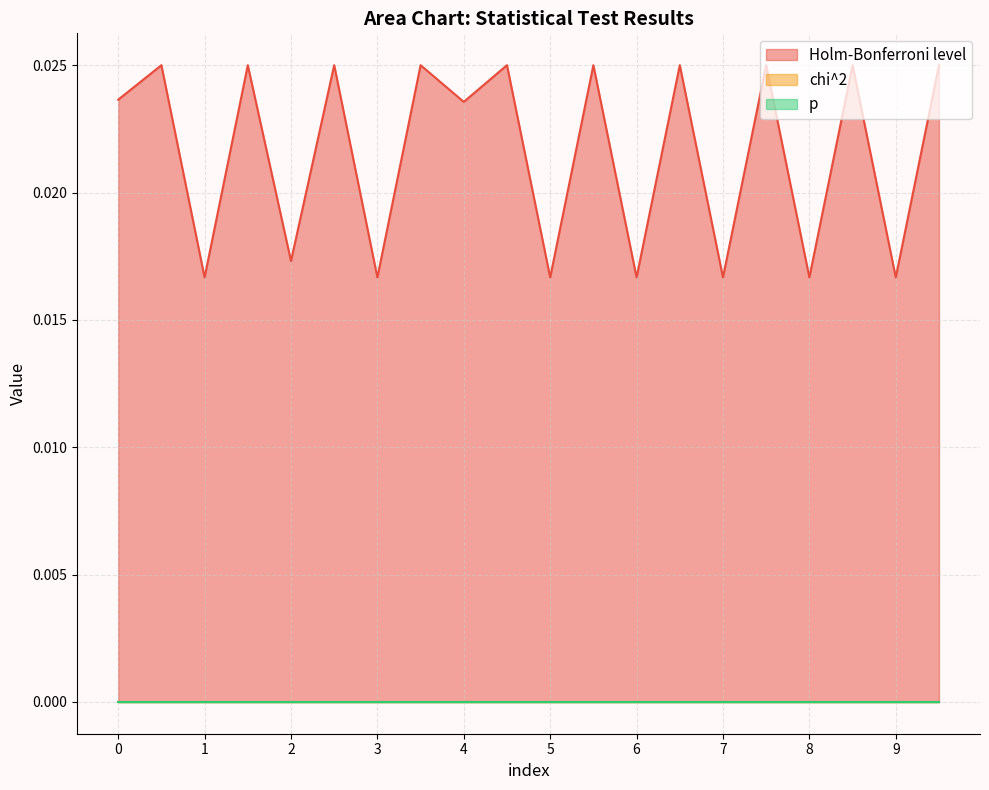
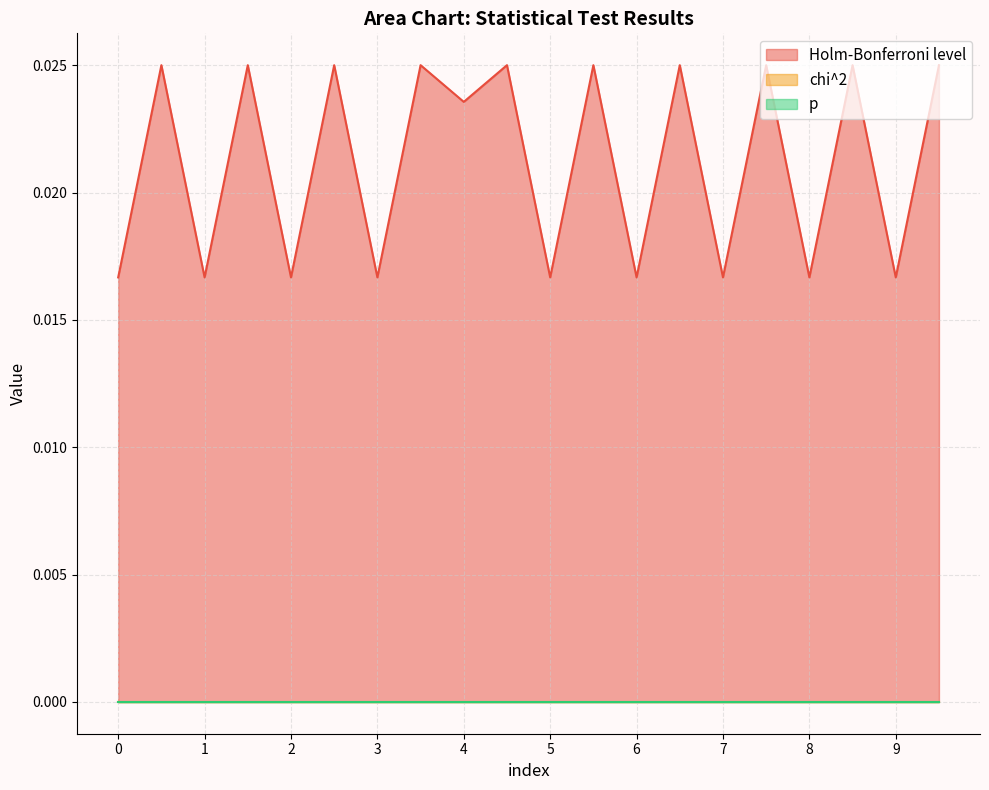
  {
    "Holm-Bonferroni level": {
-     "0": 0.0236,
-     "2": 0.0173,
+     "0": 0.0167,
+     "2": 0.0167,
      "4": 0.0236,
      "6": 0.0167,
      "8": 0.0167
    },
    "p": {
      "0": 0.0000,
      "2": 0.0000,
      "4": 0.0000,
      "6": 0.0000,
      "8": 0.0000
    }
  }
